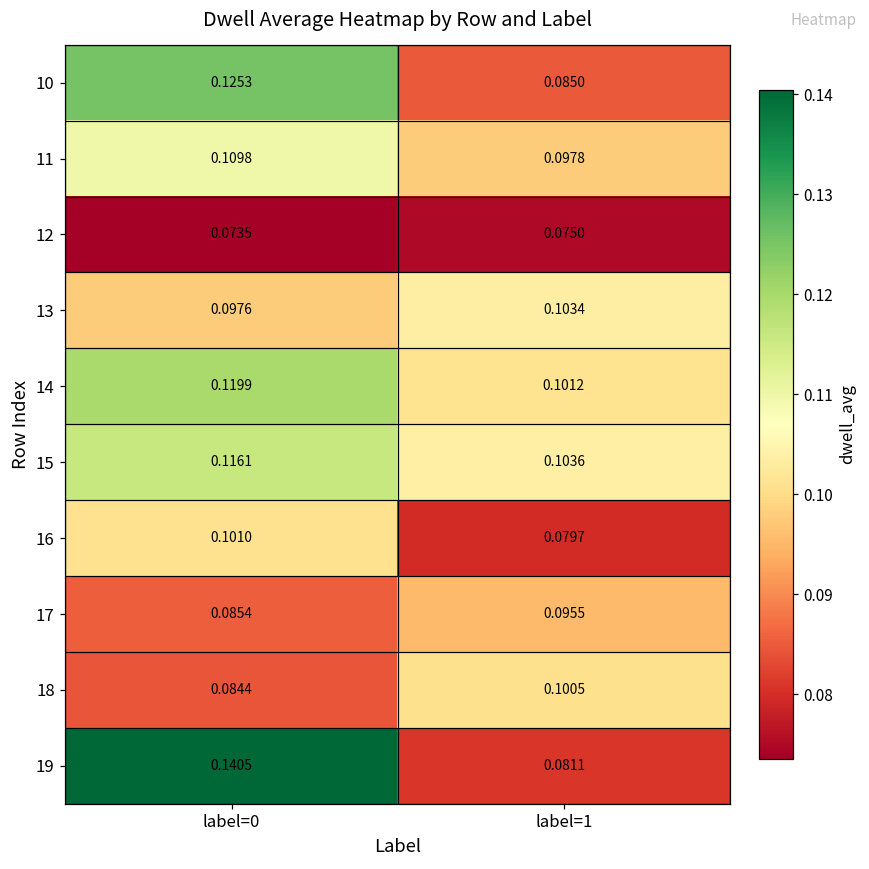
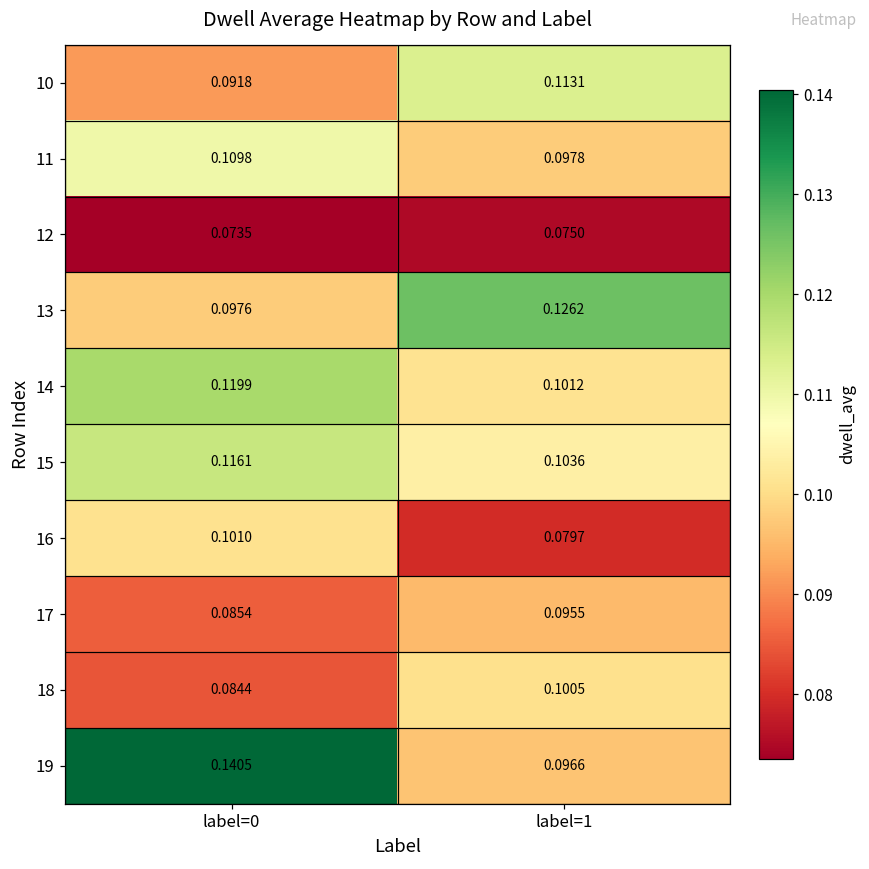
  {
    "10": {
-     "label=0": 0.1253,
-     "label=1": 0.0850
+     "label=0": 0.0918,
+     "label=1": 0.1131
    },
    "11": {
      "label=0": 0.1098,
      "label=1": 0.0978
    },
    "12": {
      "label=0": 0.0735,
      "label=1": 0.0750
    },
    "13": {
      "label=0": 0.0976,
-     "label=1": 0.1034
+     "label=1": 0.1262
    },
    "14": {
      "label=0": 0.1199,
      "label=1": 0.1012
    },
    "15": {
      "label=0": 0.1161,
      "label=1": 0.1036
    },
    "16": {
      "label=0": 0.1010,
      "label=1": 0.0797
    },
    "17": {
      "label=0": 0.0854,
      "label=1": 0.0955
    },
    "18": {
      "label=0": 0.0844,
      "label=1": 0.1005
    },
    "19": {
      "label=0": 0.1405,
-     "label=1": 0.0811
+     "label=1": 0.0966
    }
  }
